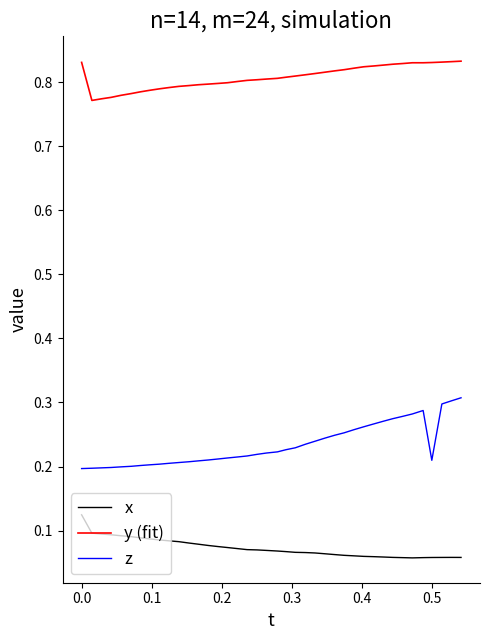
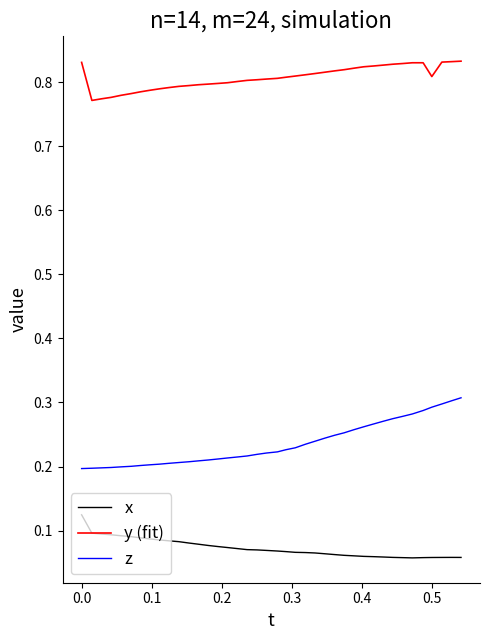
  {
    "x": {
      "0.5": 0.06
    },
    "y (fit)": {
      "0.0": 0.83,
-     "0.5": 0.83
+     "0.5": 0.81
    },
    "z": {
      "0.0": 0.20,
-     "0.5": 0.21
+     "0.5": 0.29
    }
  }
